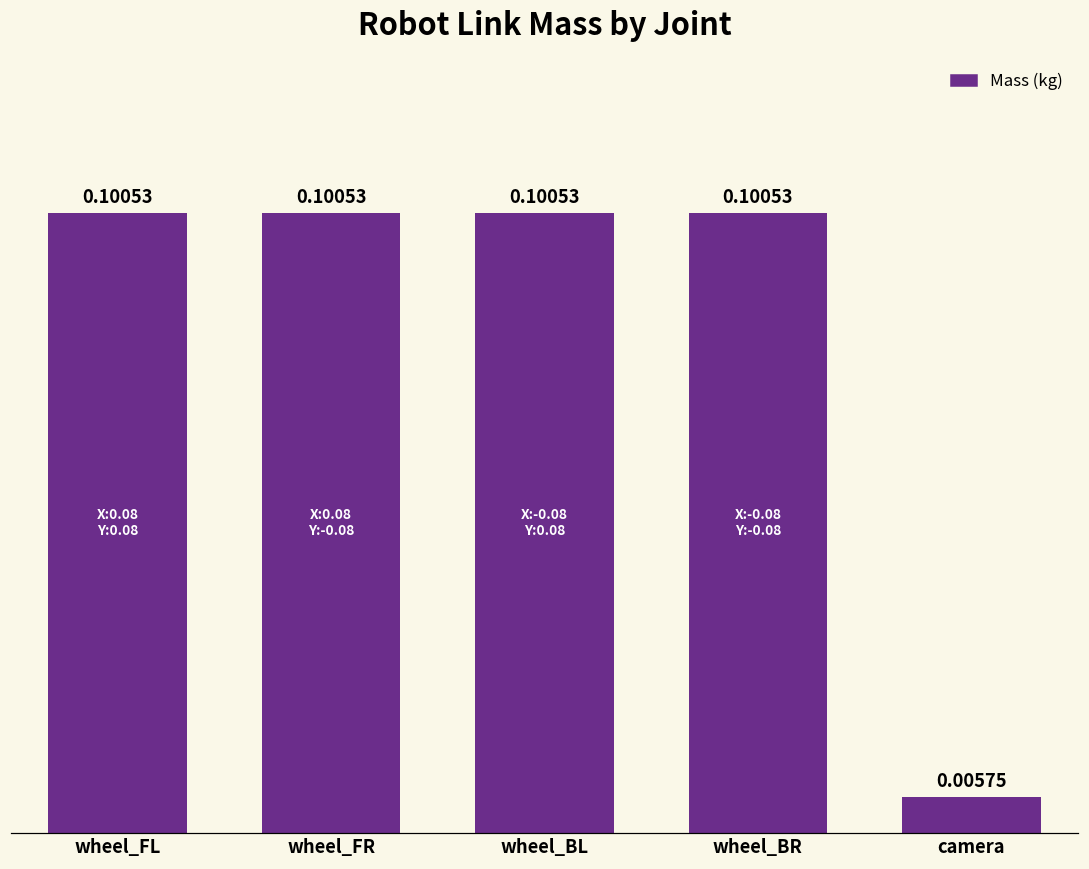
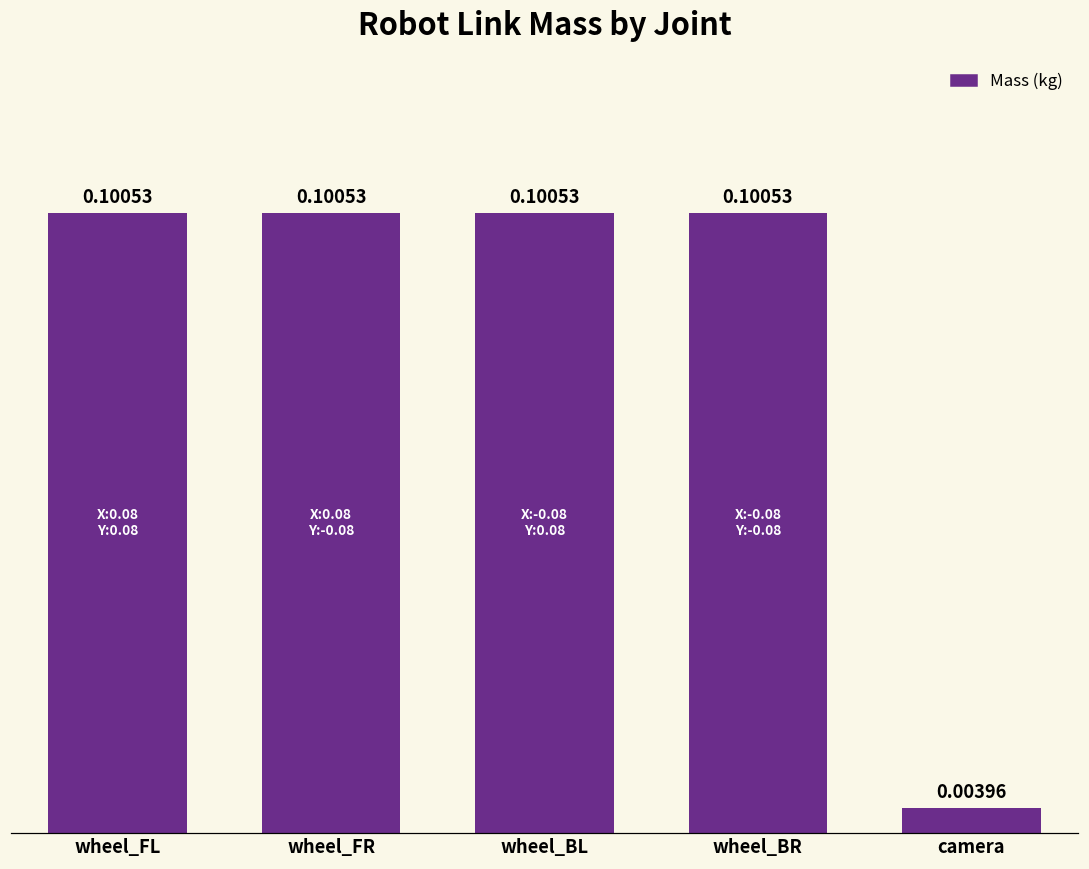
  {
    "wheel_FL": 0.10053,
    "wheel_FR": 0.10053,
    "wheel_BL": 0.10053,
    "wheel_BR": 0.10053,
-   "camera": 0.00575
+   "camera": 0.00396
  }
